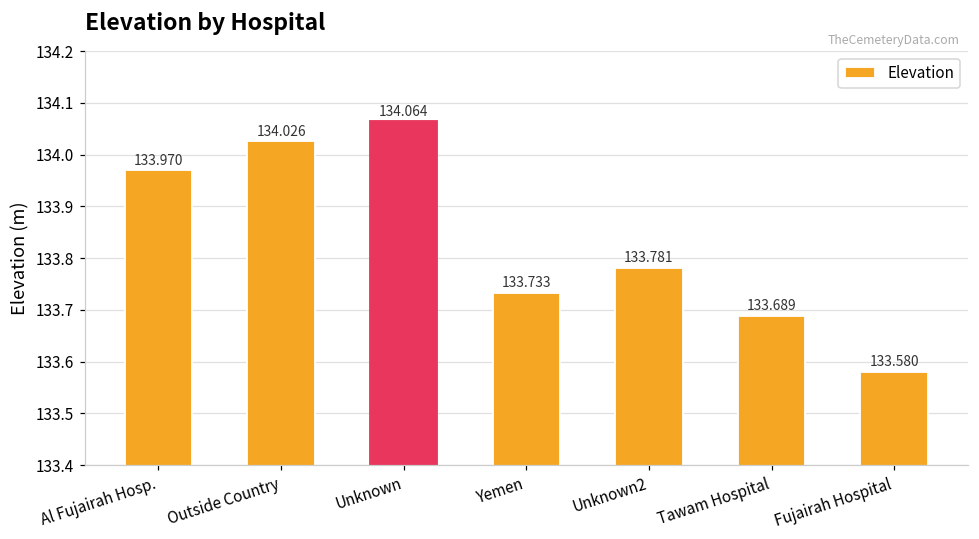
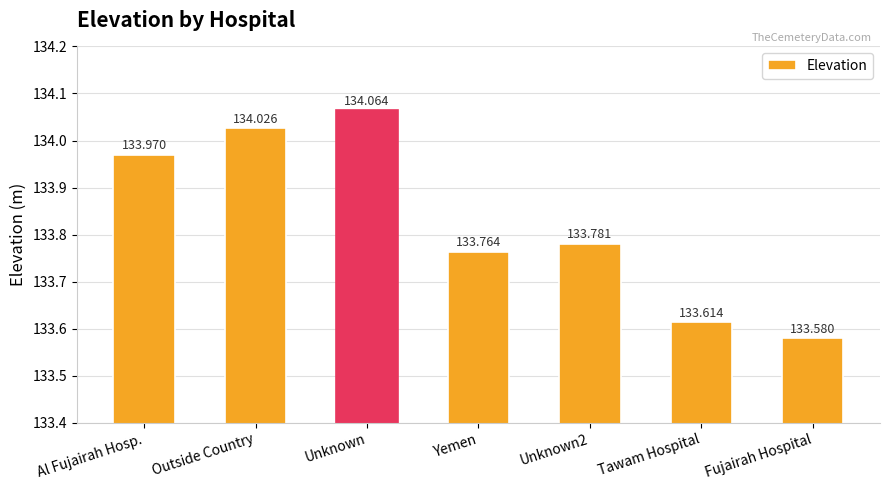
  {
    "Al Fujairah Hosp.": 133.970,
    "Outside Country": 134.026,
    "Unknown": 134.064,
-   "Yemen": 133.733,
+   "Yemen": 133.764,
    "Unknown2": 133.781,
-   "Tawam Hospital": 133.689,
+   "Tawam Hospital": 133.614,
    "Fujairah Hospital": 133.580
  }
